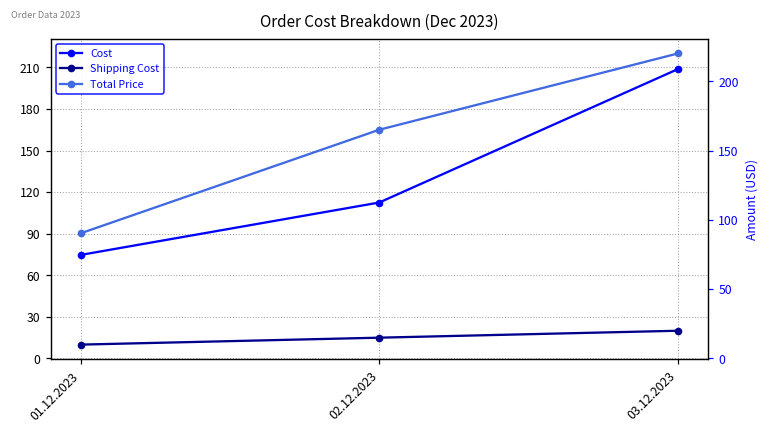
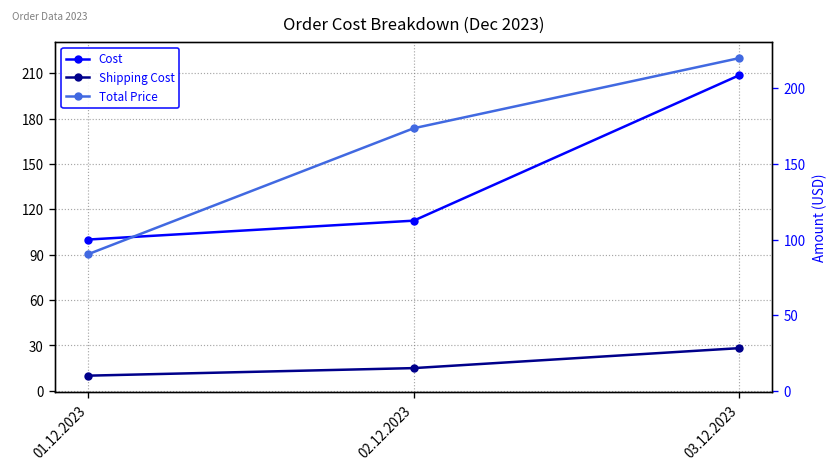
  {
    "Cost": {
-     "01.12.2023": 75,
+     "01.12.2023": 100,
      "02.12.2023": 113,
      "03.12.2023": 209
    },
    "Shipping Cost": {
      "01.12.2023": 10,
      "02.12.2023": 15,
-     "03.12.2023": 20
+     "03.12.2023": 28
    },
    "Total Price": {
      "01.12.2023": 90,
-     "02.12.2023": 165,
+     "02.12.2023": 174,
      "03.12.2023": 220
    }
  }
